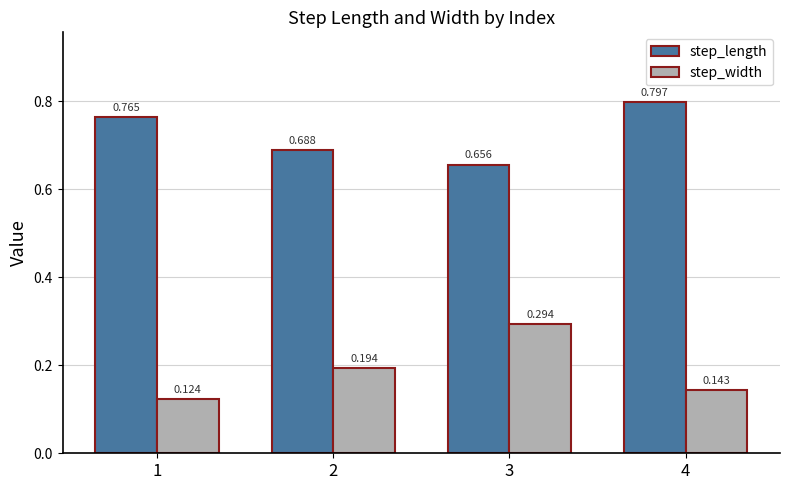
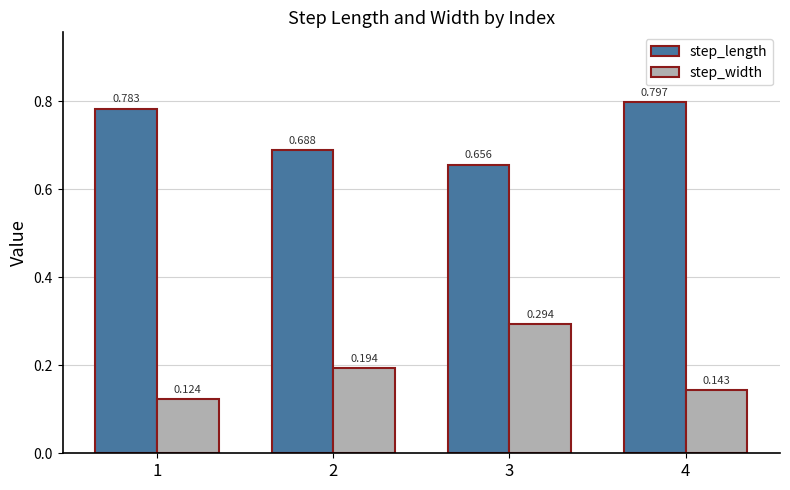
  {
    "step_length": {
-     "1": 0.765,
+     "1": 0.783,
      "2": 0.688,
      "3": 0.656,
      "4": 0.797
    },
    "step_width": {
      "1": 0.124,
      "2": 0.194,
      "3": 0.294,
      "4": 0.143
    }
  }
